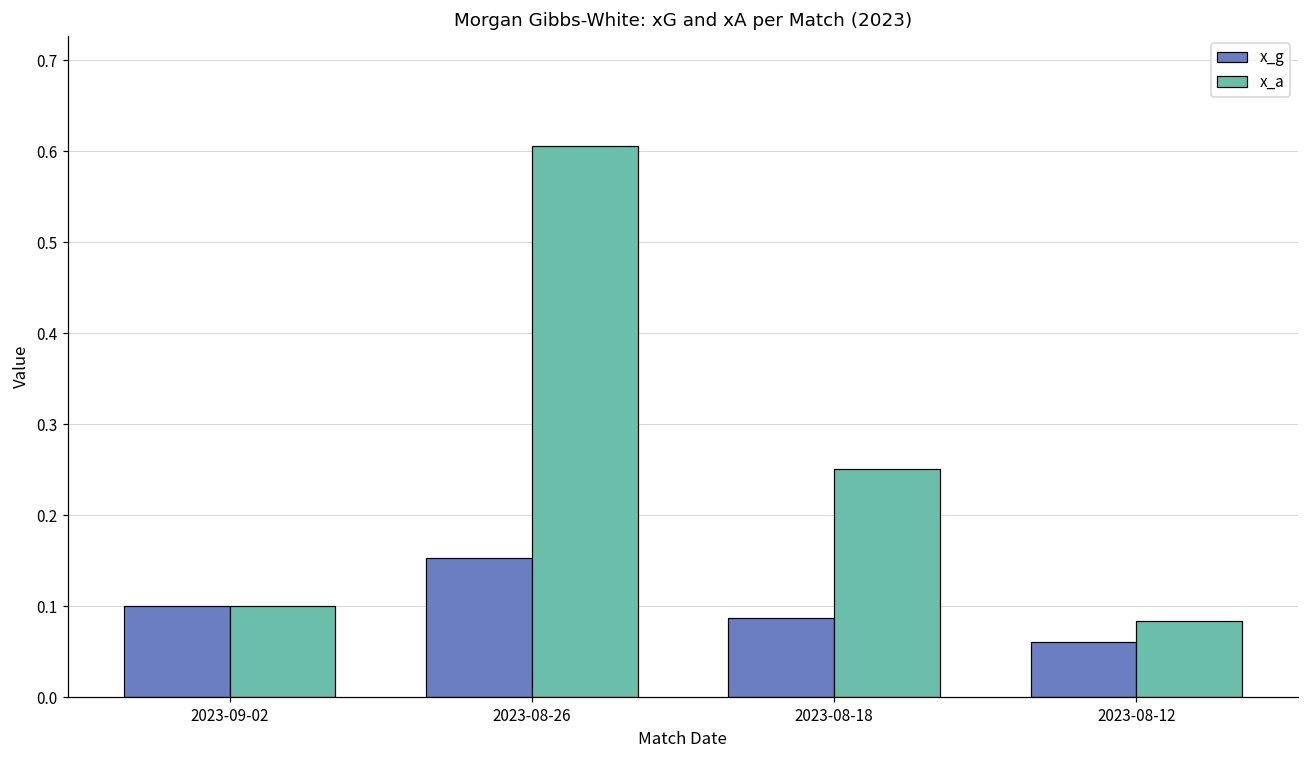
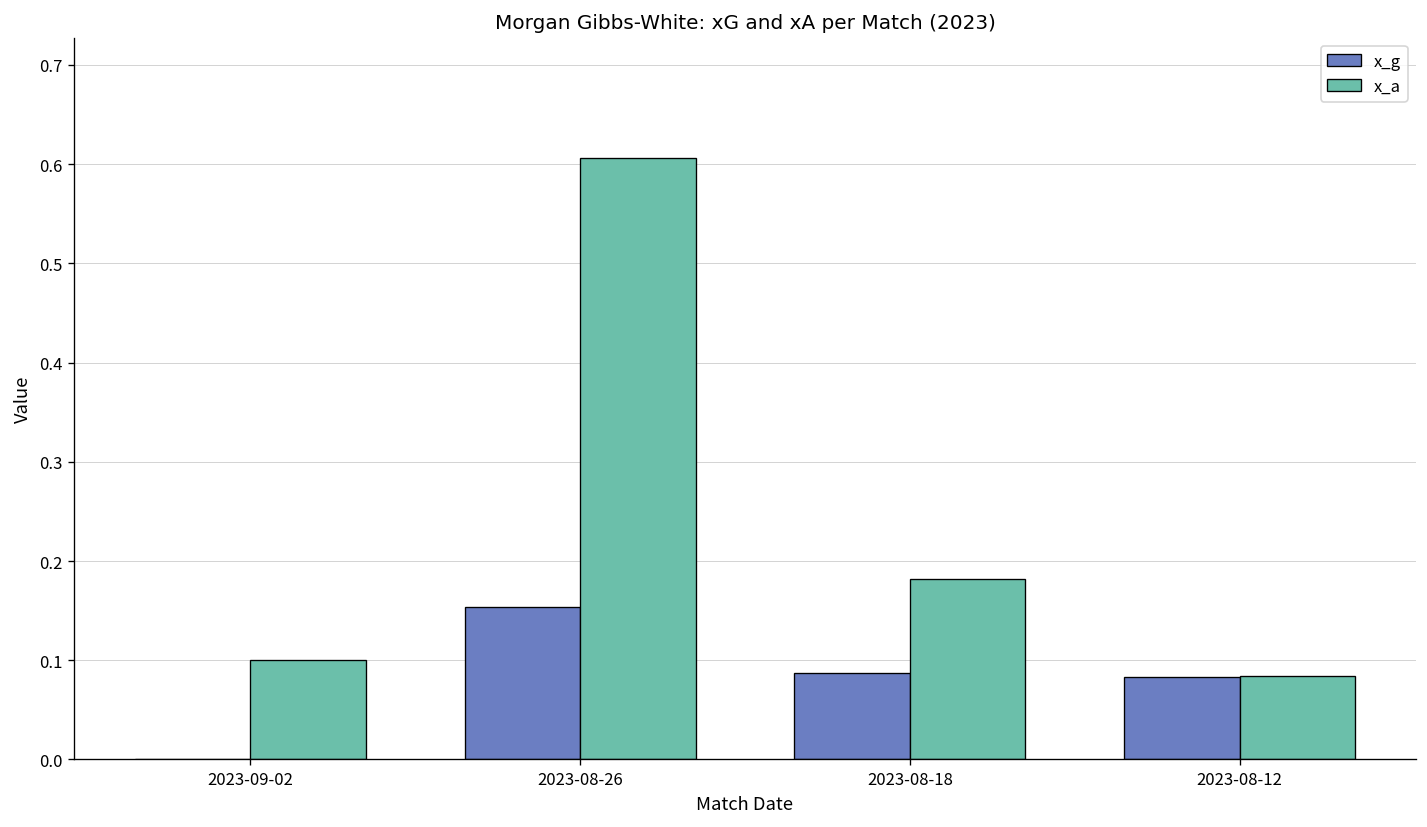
  {
    "x_g": {
-     "2023-09-02": 0.1,
+     "2023-09-02": 0.0,
      "2023-08-26": 0.15,
      "2023-08-18": 0.09,
-     "2023-08-12": 0.06
+     "2023-08-12": 0.08
    },
    "x_a": {
      "2023-09-02": 0.10,
      "2023-08-26": 0.61,
-     "2023-08-18": 0.25,
+     "2023-08-18": 0.18,
      "2023-08-12": 0.08
    }
  }
